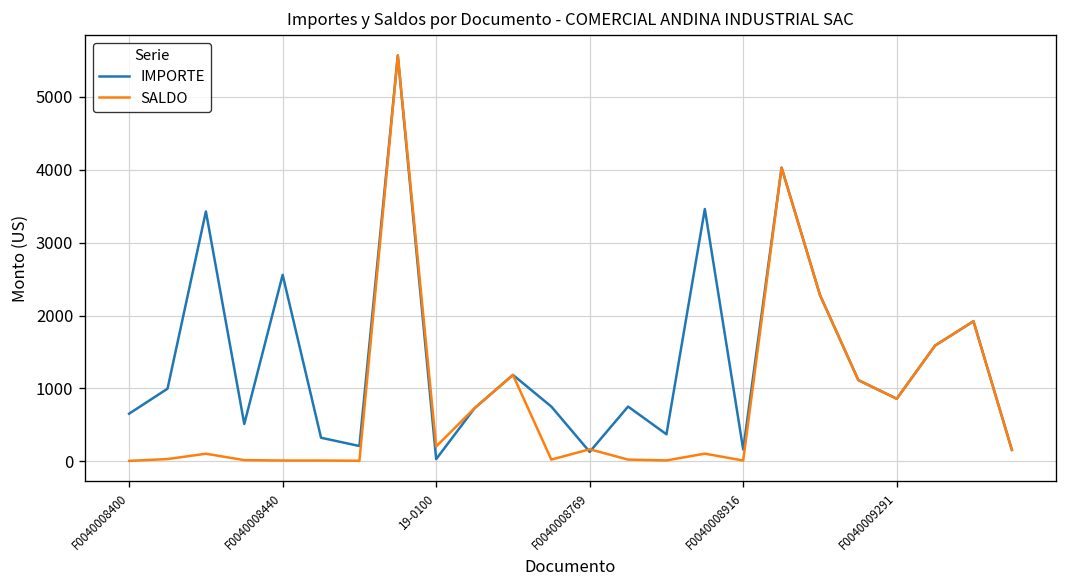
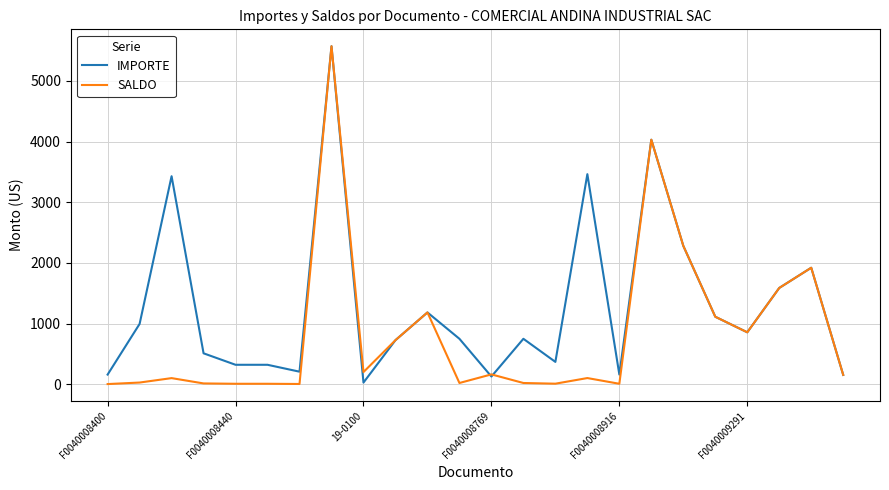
  {
    "IMPORTE": {
-     "F0040008400": 700,
-     "F0040008440": 2600,
+     "F0040008400": 200,
+     "F0040008440": 300,
      "19-0100": 0,
      "F0040008916": 200
    },
    "SALDO": {
      "F0040008400": 0,
      "F0040008440": 0,
      "19-0100": 200,
      "F0040008916": 0
    }
  }
